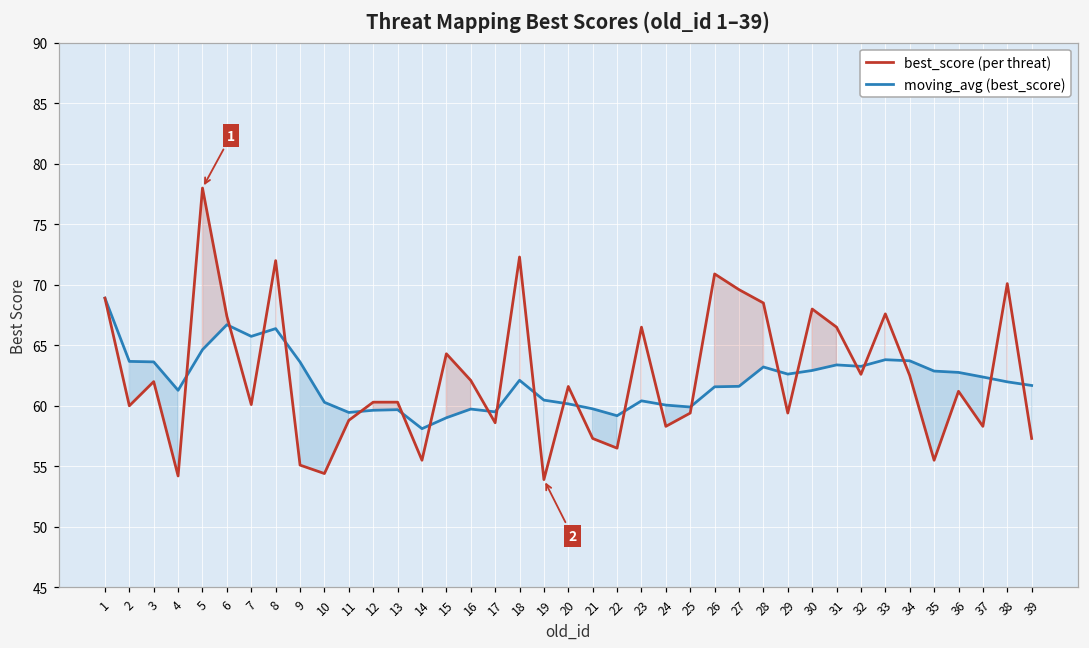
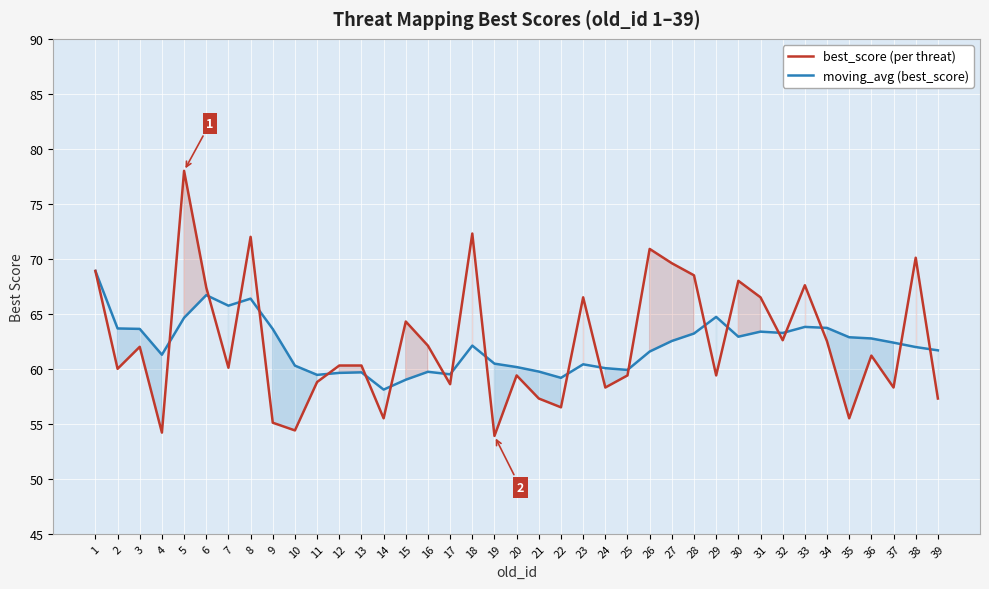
  {
    "best_score (per threat)": {
      "2": 60.0,
      "3": 62.0,
      "4": 54.2,
      "5": 78.0,
      "6": 67.4,
      "7": 60.1,
      "8": 72.0,
      "9": 55.1,
      "10": 54.4,
      "11": 58.8,
      "12": 60.3,
      "13": 60.3,
      "14": 55.5,
      "15": 64.3,
      "16": 62.1,
      "17": 58.6,
      "18": 72.3,
      "19": 53.9,
-     "20": 61.6,
+     "20": 59.4,
      "21": 57.3,
      "22": 56.5,
      "23": 66.5,
      "24": 58.3,
      "25": 59.4,
      "26": 70.9,
      "27": 69.6,
      "28": 68.5,
      "29": 59.4,
      "30": 68.0,
      "31": 66.5,
      "32": 62.6,
      "33": 67.6,
      "34": 62.5,
      "35": 55.5,
      "36": 61.2,
      "37": 58.3,
      "38": 70.1,
      "39": 57.3
    },
    "moving_avg (best_score)": {
      "2": 63.7,
      "3": 63.6,
      "4": 61.3,
      "5": 64.6,
      "6": 66.7,
      "7": 65.7,
      "8": 66.4,
      "9": 63.6,
      "10": 60.3,
      "11": 59.5,
      "12": 59.6,
      "13": 59.7,
      "14": 58.1,
      "15": 59.0,
      "16": 59.7,
      "17": 59.5,
      "18": 62.1,
      "19": 60.5,
      "20": 60.2,
      "21": 59.8,
      "22": 59.2,
      "23": 60.4,
      "24": 60.1,
      "25": 59.9,
      "26": 61.6,
-     "27": 61.6,
+     "27": 62.5,
      "28": 63.2,
-     "29": 62.6,
+     "29": 64.7,
      "30": 62.9,
      "31": 63.4,
      "32": 63.3,
      "33": 63.8,
      "34": 63.7,
      "35": 62.9,
      "36": 62.8,
      "37": 62.4,
      "38": 62.0,
      "39": 61.7
    }
  }
